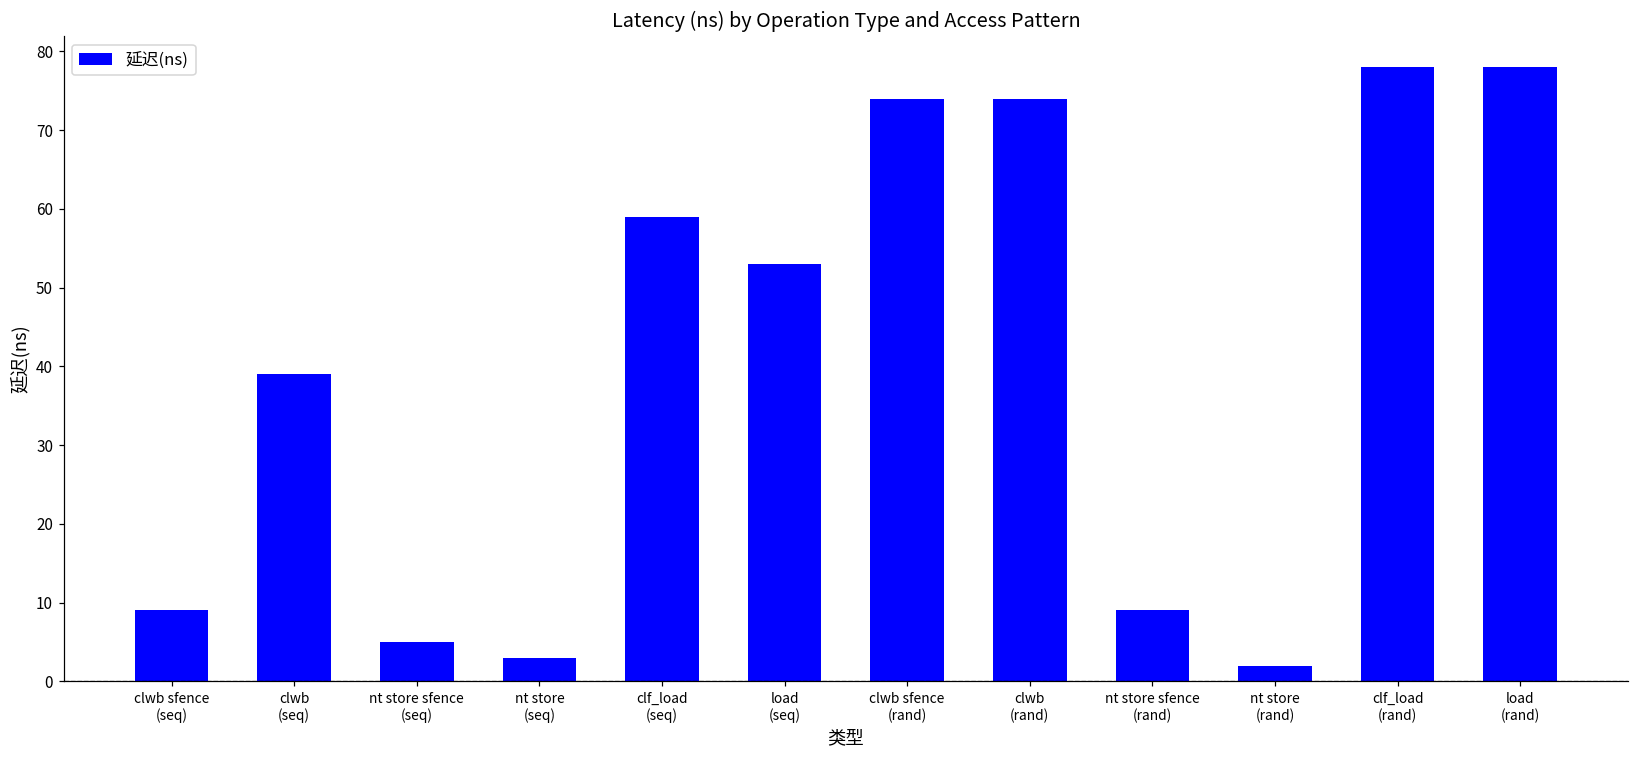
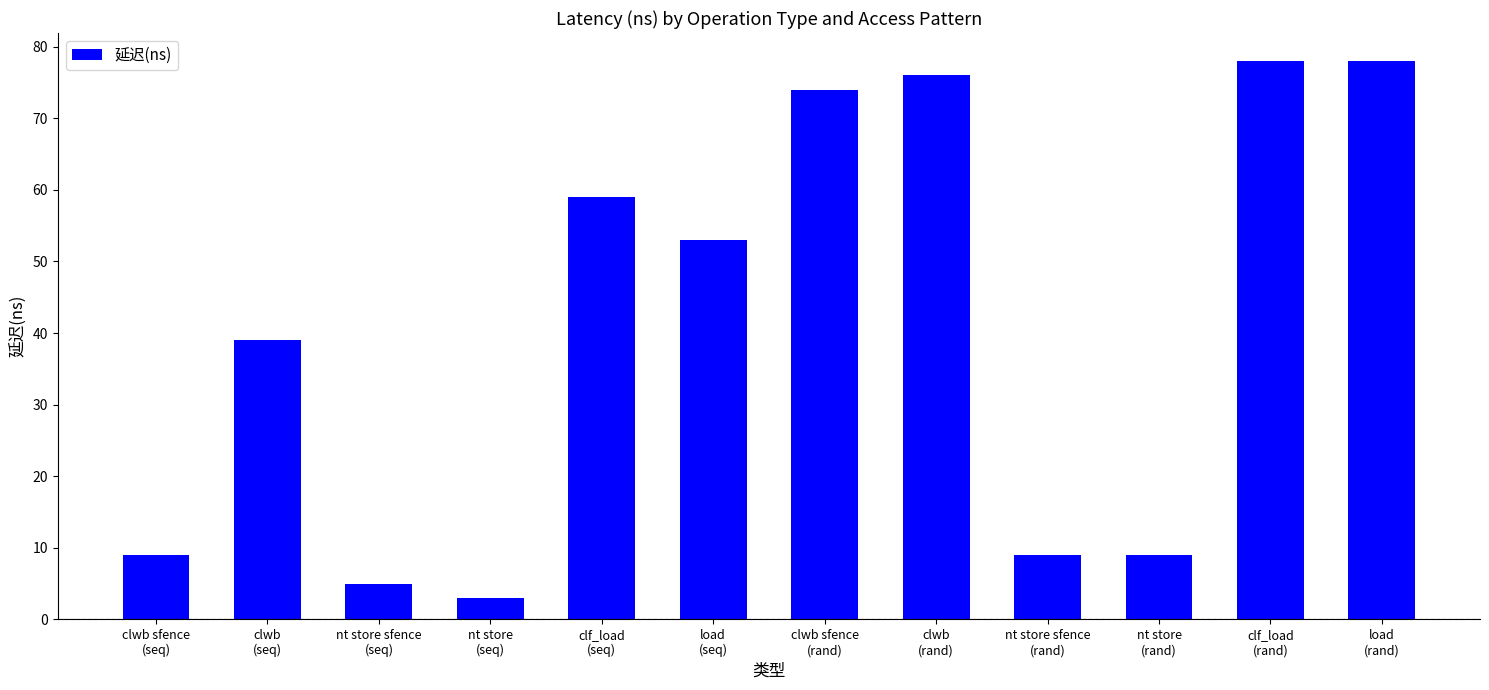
  {
    "clwb sfence (seq)": 9,
    "clwb (seq)": 39,
    "nt store sfence (seq)": 5,
    "nt store (seq)": 3,
    "clf_load (seq)": 59,
    "load (seq)": 53,
    "clwb sfence (rand)": 74,
-   "clwb (rand)": 74,
+   "clwb (rand)": 76,
    "nt store sfence (rand)": 9,
-   "nt store (rand)": 2,
+   "nt store (rand)": 9,
    "clf_load (rand)": 78,
    "load (rand)": 78
  }
